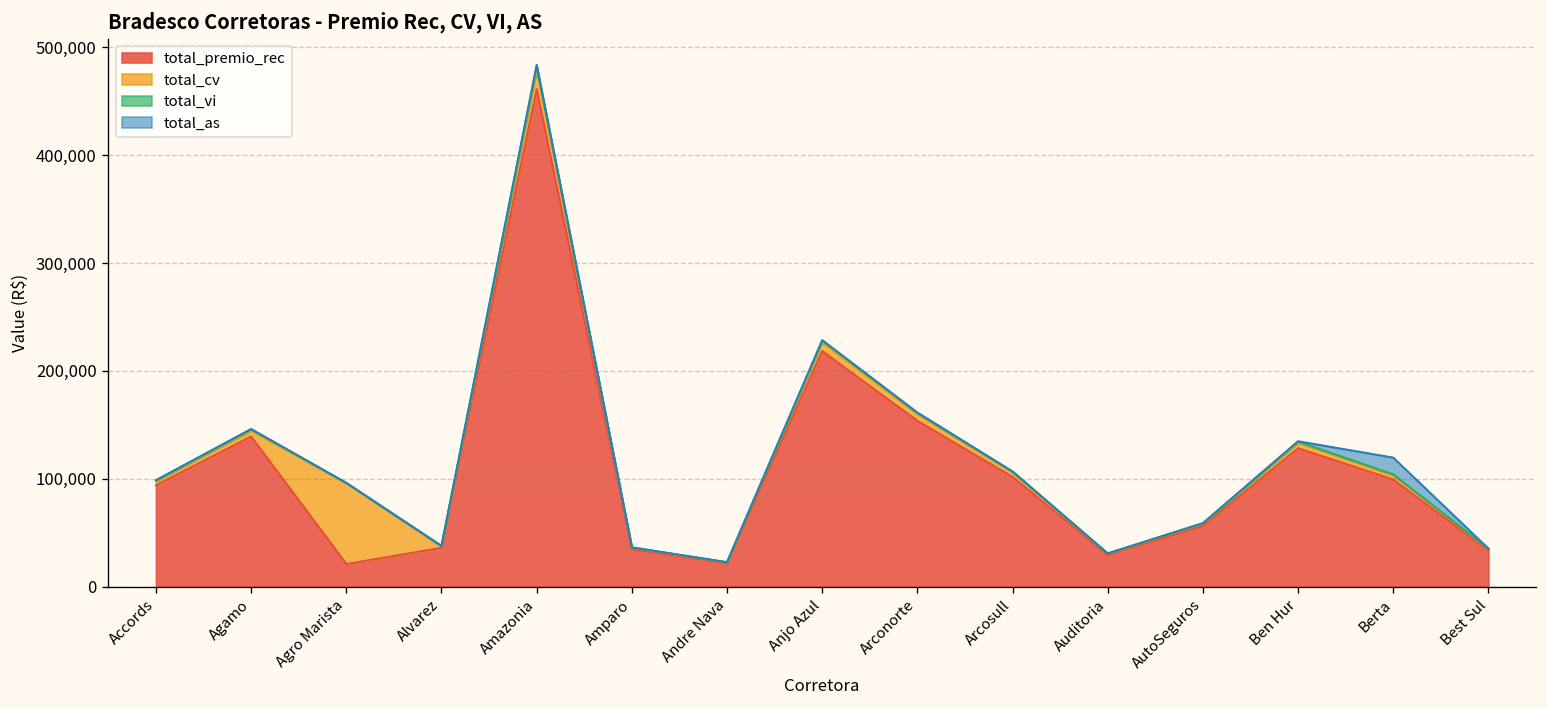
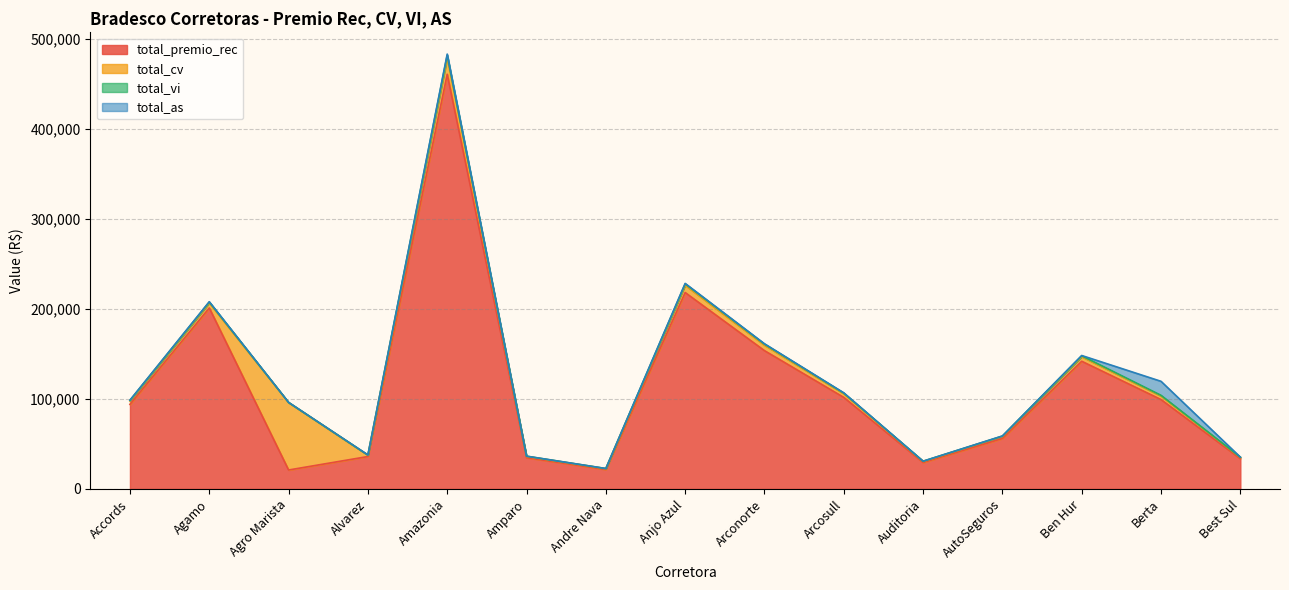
  {
    "total_premio_rec": {
      "Accords": "90,000",
-     "Agamo": "140,000",
+     "Agamo": "200,000",
      "Agro Marista": "20,000",
      "Amazonia": "460,000",
      "Anjo Azul": "220,000",
      "Arconorte": "150,000",
      "Arcosull": "100,000",
-     "Ben Hur": "130,000",
+     "Ben Hur": "140,000",
      "Berta": "100,000"
    },
    "total_cv": {
      "Amazonia": "20,000"
    },
    "total_as": {
      "Berta": "20,000"
    }
  }
